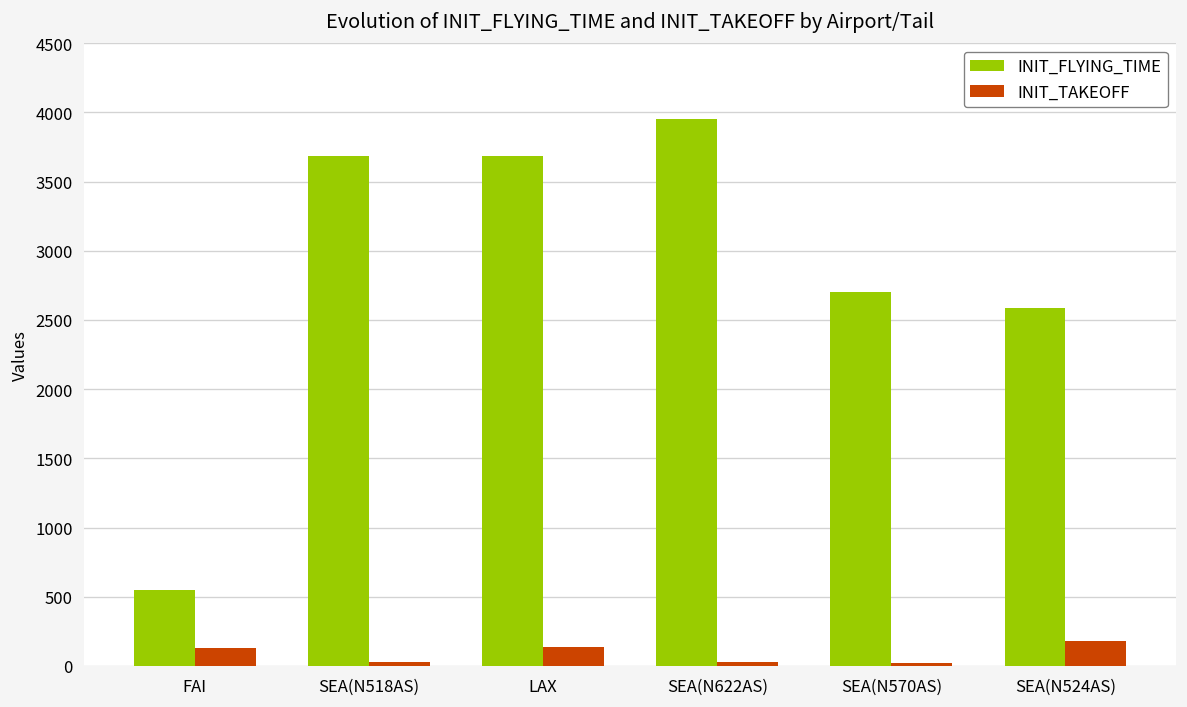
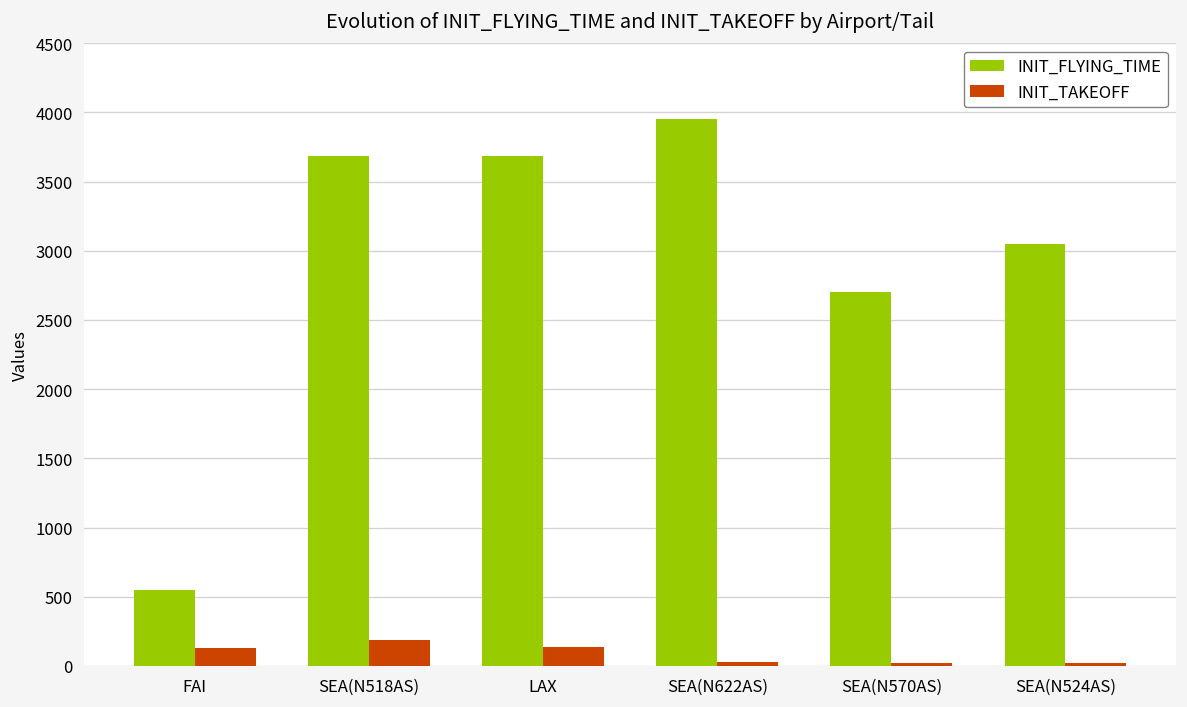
  {
    "INIT_FLYING_TIME": {
      "FAI": 550,
      "SEA(N518AS)": 3680,
      "LAX": 3680,
      "SEA(N622AS)": 3950,
      "SEA(N570AS)": 2700,
-     "SEA(N524AS)": 2590
+     "SEA(N524AS)": 3050
    },
    "INIT_TAKEOFF": {
      "FAI": 130,
-     "SEA(N518AS)": 30,
+     "SEA(N518AS)": 190,
      "LAX": 130,
      "SEA(N622AS)": 30,
-     "SEA(N524AS)": 180
+     "SEA(N524AS)": 20
    }
  }
